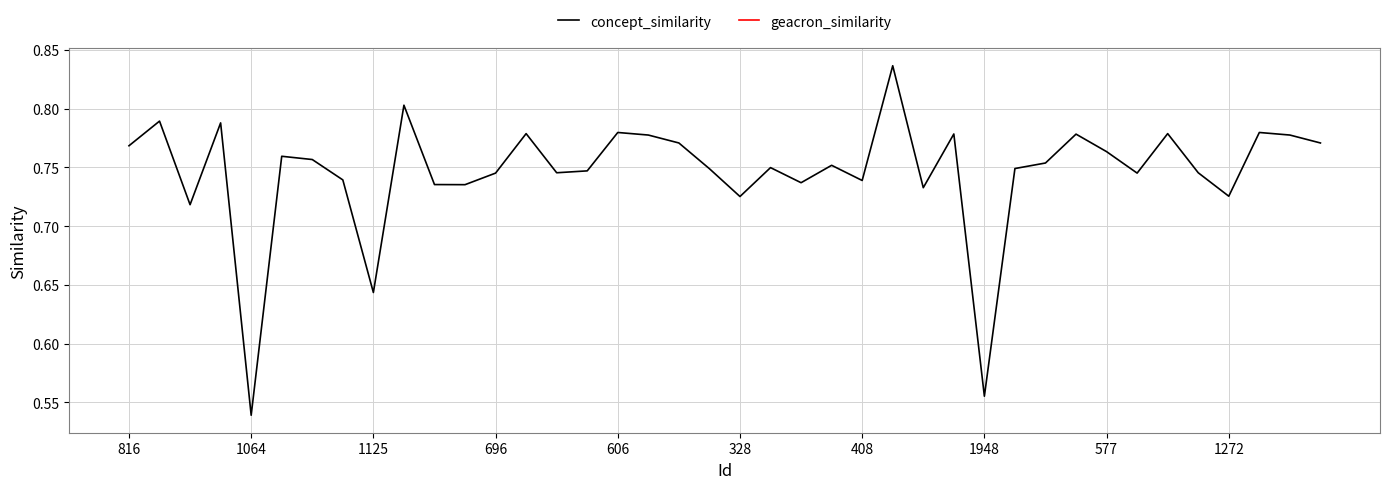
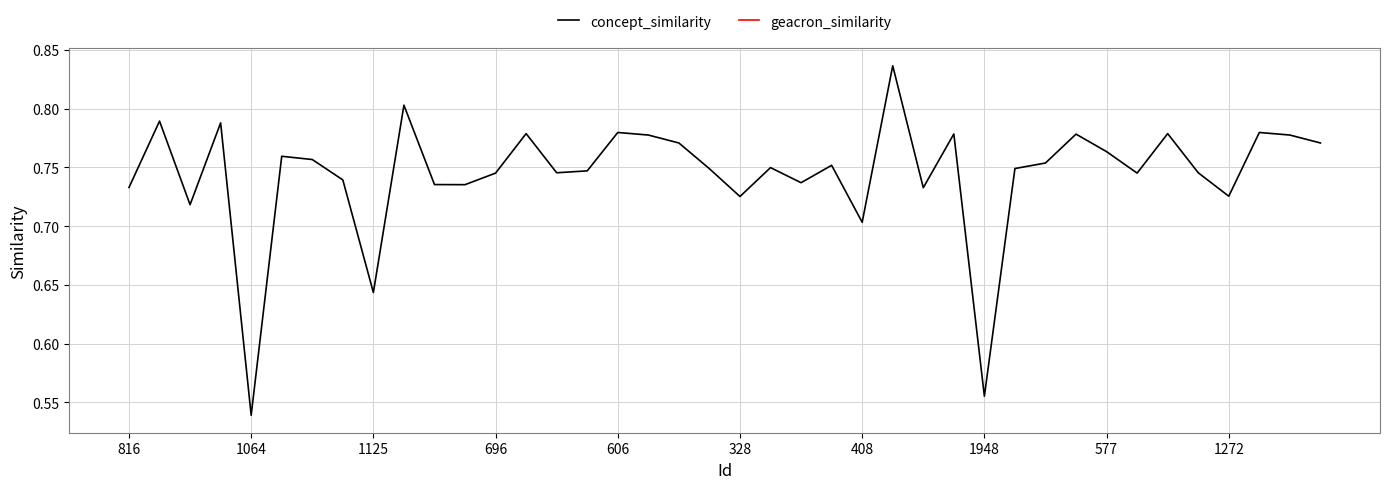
  {
-   "816": 0.768,
+   "816": 0.733,
    "1064": 0.539,
    "1125": 0.644,
    "696": 0.745,
    "606": 0.780,
    "328": 0.725,
-   "408": 0.739,
+   "408": 0.703,
    "1948": 0.555,
    "577": 0.763,
    "1272": 0.725
  }
